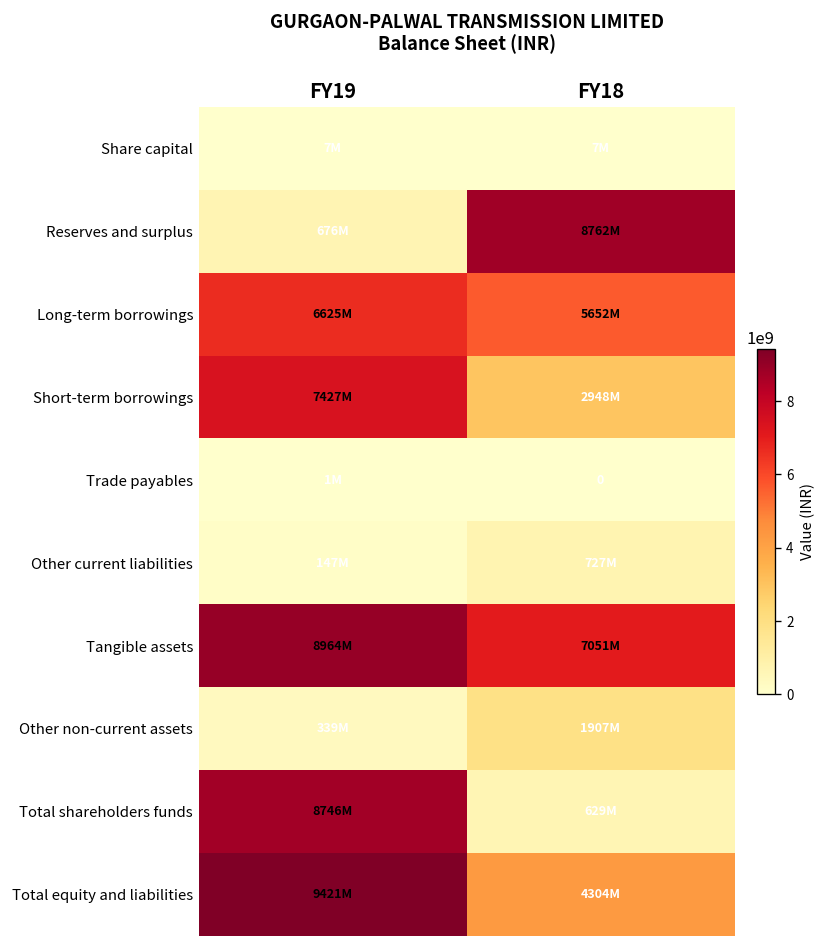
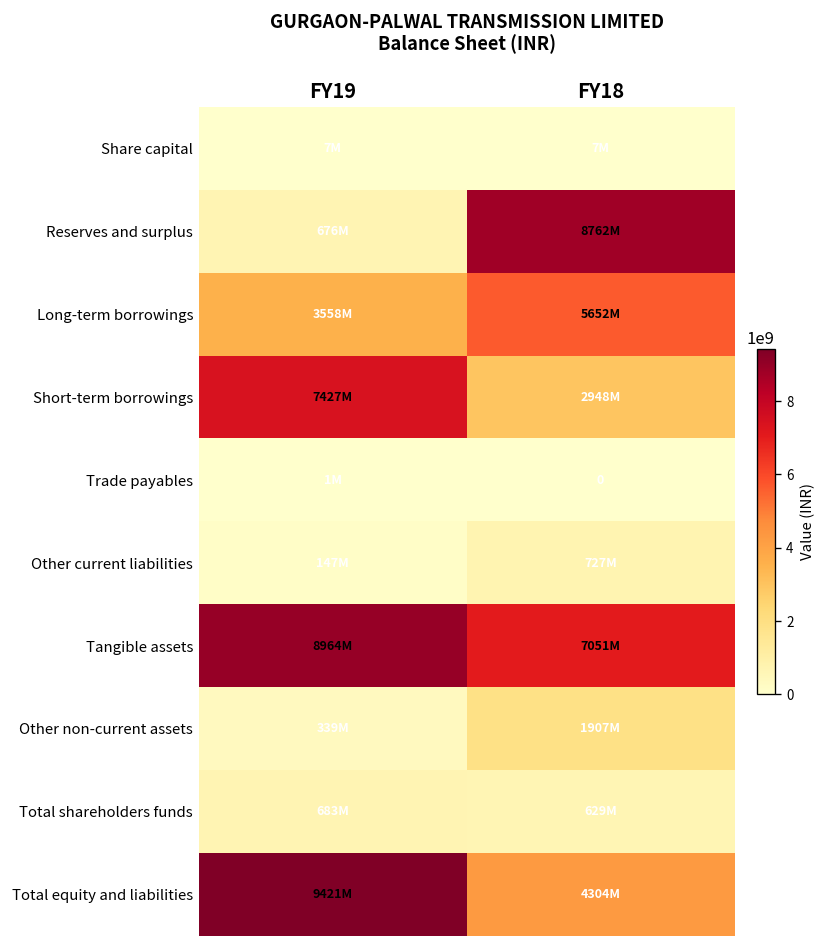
  {
    "Share capital": {
      "FY19": "7M",
      "FY18": "7M"
    },
    "Reserves and surplus": {
      "FY19": "676M",
      "FY18": "8762M"
    },
    "Long-term borrowings": {
-     "FY19": "6625M",
+     "FY19": "3558M",
      "FY18": "5652M"
    },
    "Short-term borrowings": {
      "FY19": "7427M",
      "FY18": "2948M"
    },
    "Trade payables": {
      "FY19": "1M",
      "FY18": "0"
    },
    "Other current liabilities": {
      "FY19": "147M",
      "FY18": "727M"
    },
    "Tangible assets": {
      "FY19": "8964M",
      "FY18": "7051M"
    },
    "Other non-current assets": {
      "FY19": "339M",
      "FY18": "1907M"
    },
    "Total shareholders funds": {
-     "FY19": "8746M",
+     "FY19": "683M",
      "FY18": "629M"
    },
    "Total equity and liabilities": {
      "FY19": "9421M",
      "FY18": "4304M"
    }
  }
